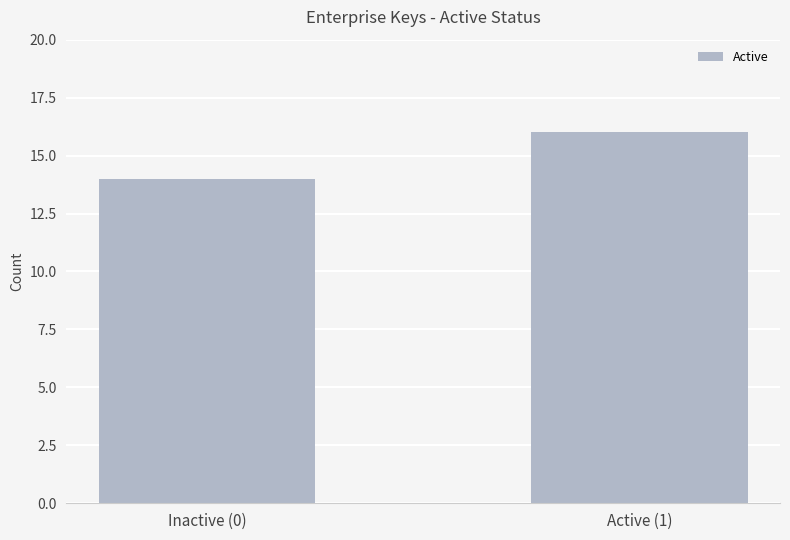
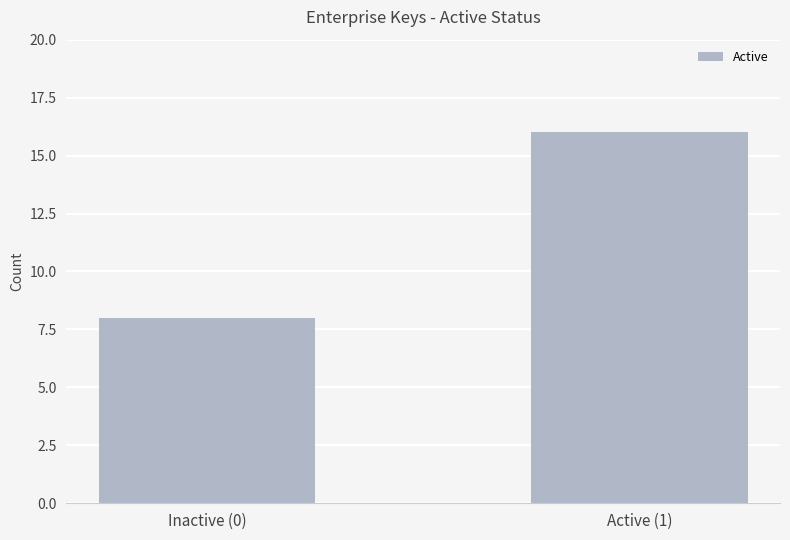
  {
-   "Inactive (0)": 14,
+   "Inactive (0)": 8,
    "Active (1)": 16
  }
